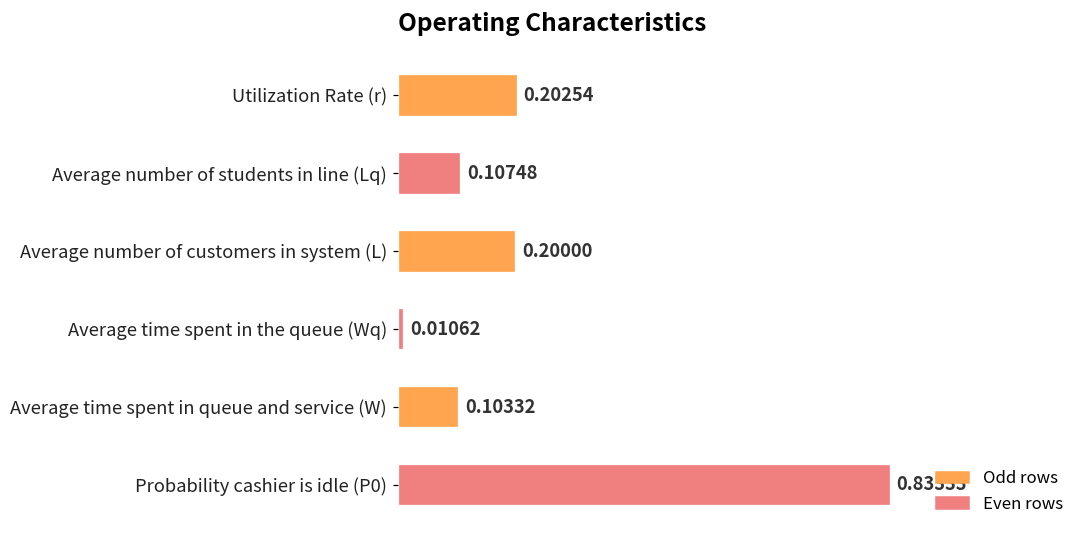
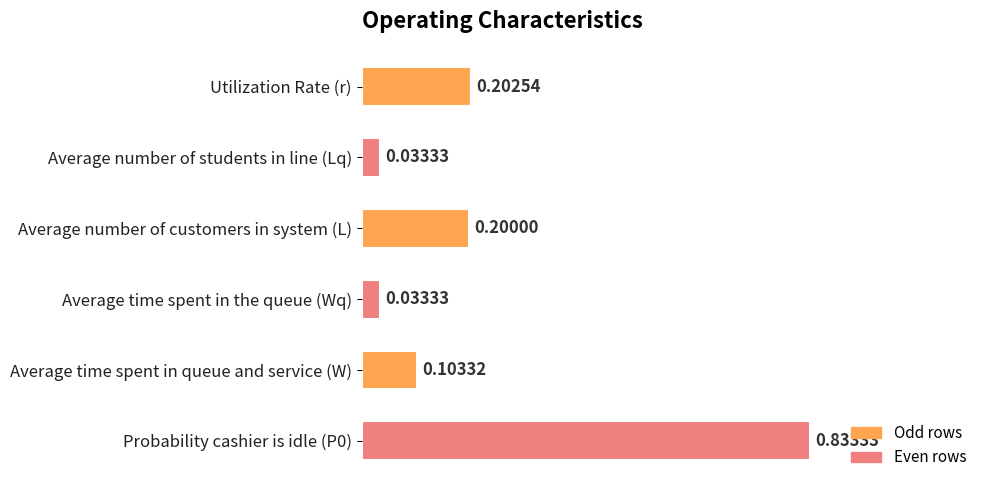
  {
    "Utilization Rate (r)": 0.20254,
-   "Average number of students in line (Lq)": 0.10748,
+   "Average number of students in line (Lq)": 0.03333,
    "Average number of customers in system (L)": 0.20000,
-   "Average time spent in the queue (Wq)": 0.01062,
+   "Average time spent in the queue (Wq)": 0.03333,
    "Average time spent in queue and service (W)": 0.10332,
    "Probability cashier is idle (P0)": 0.83333
  }
